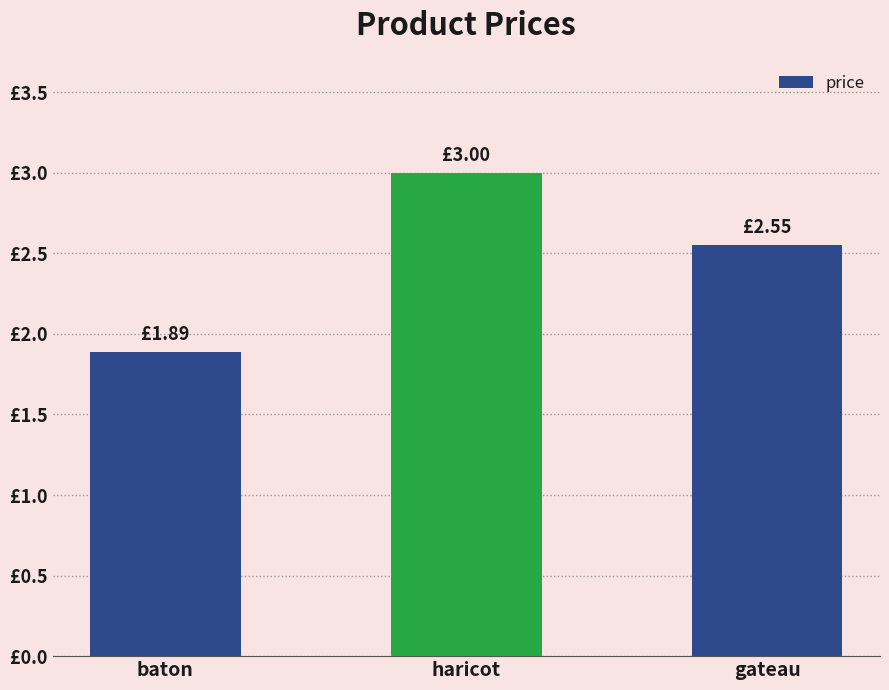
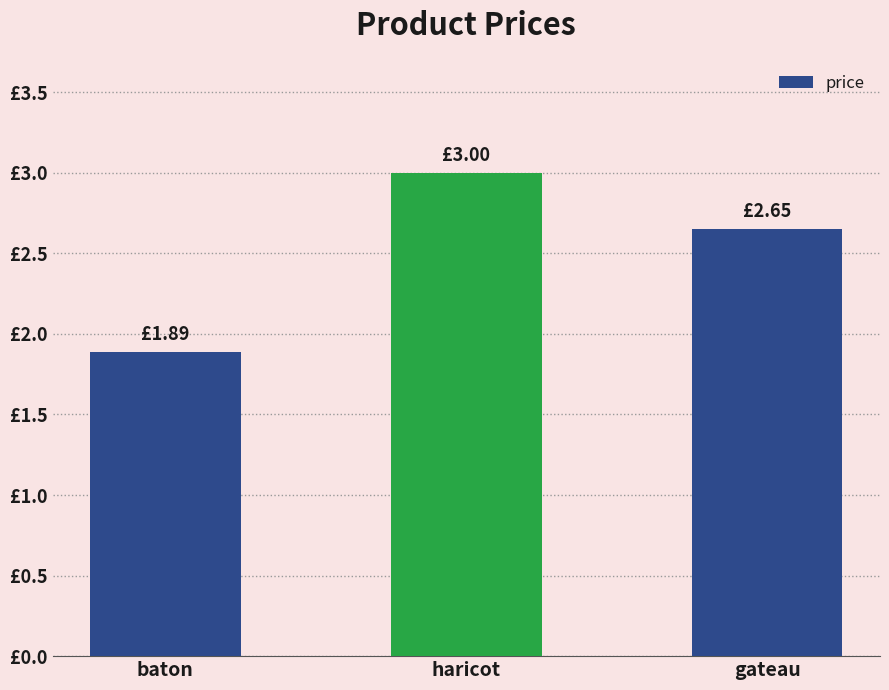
  {
    "baton": "£1.89",
    "haricot": "£3.00",
-   "gateau": "£2.55"
+   "gateau": "£2.65"
  }
